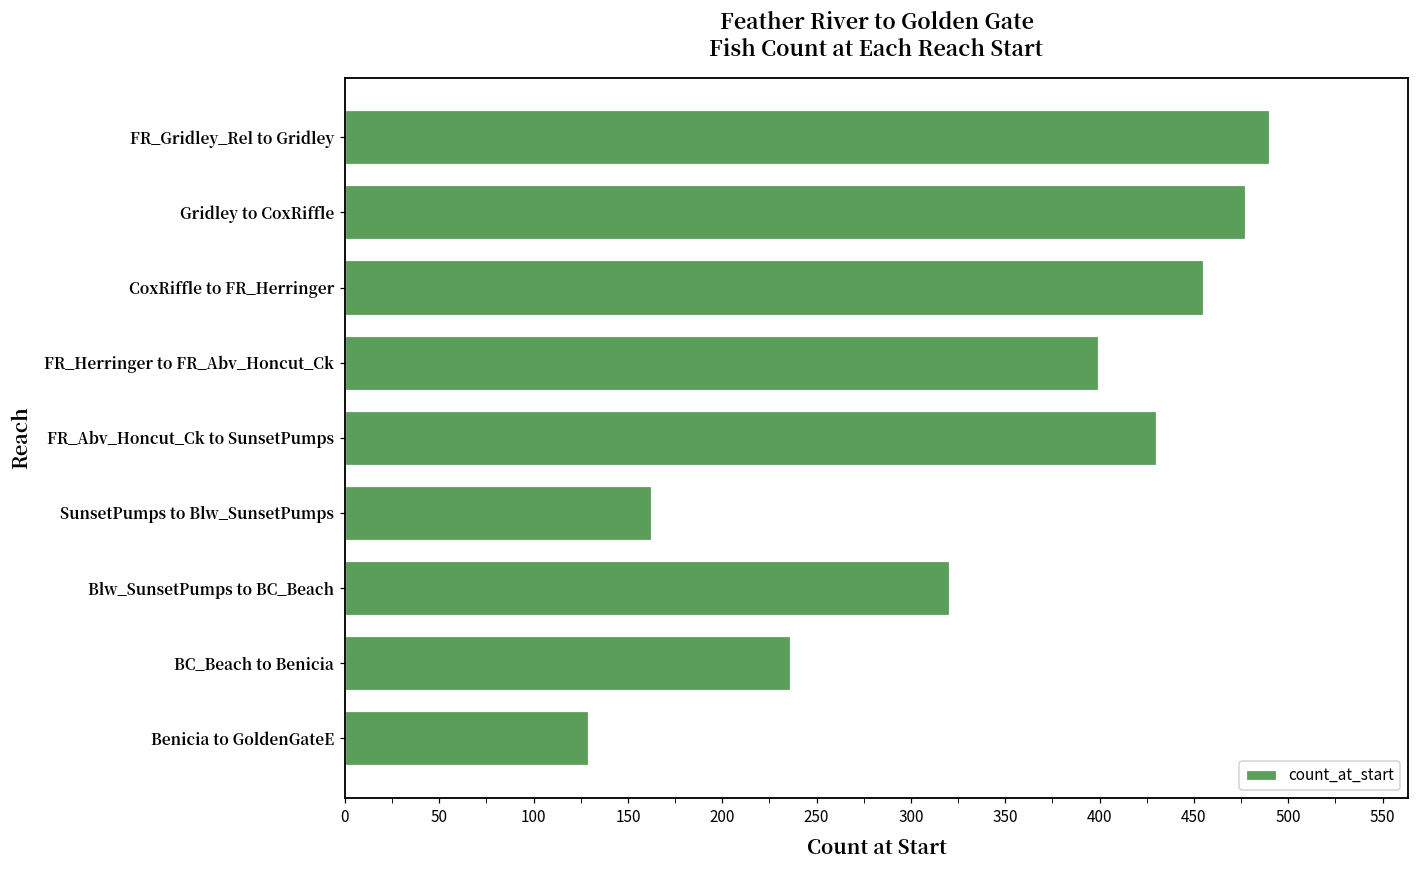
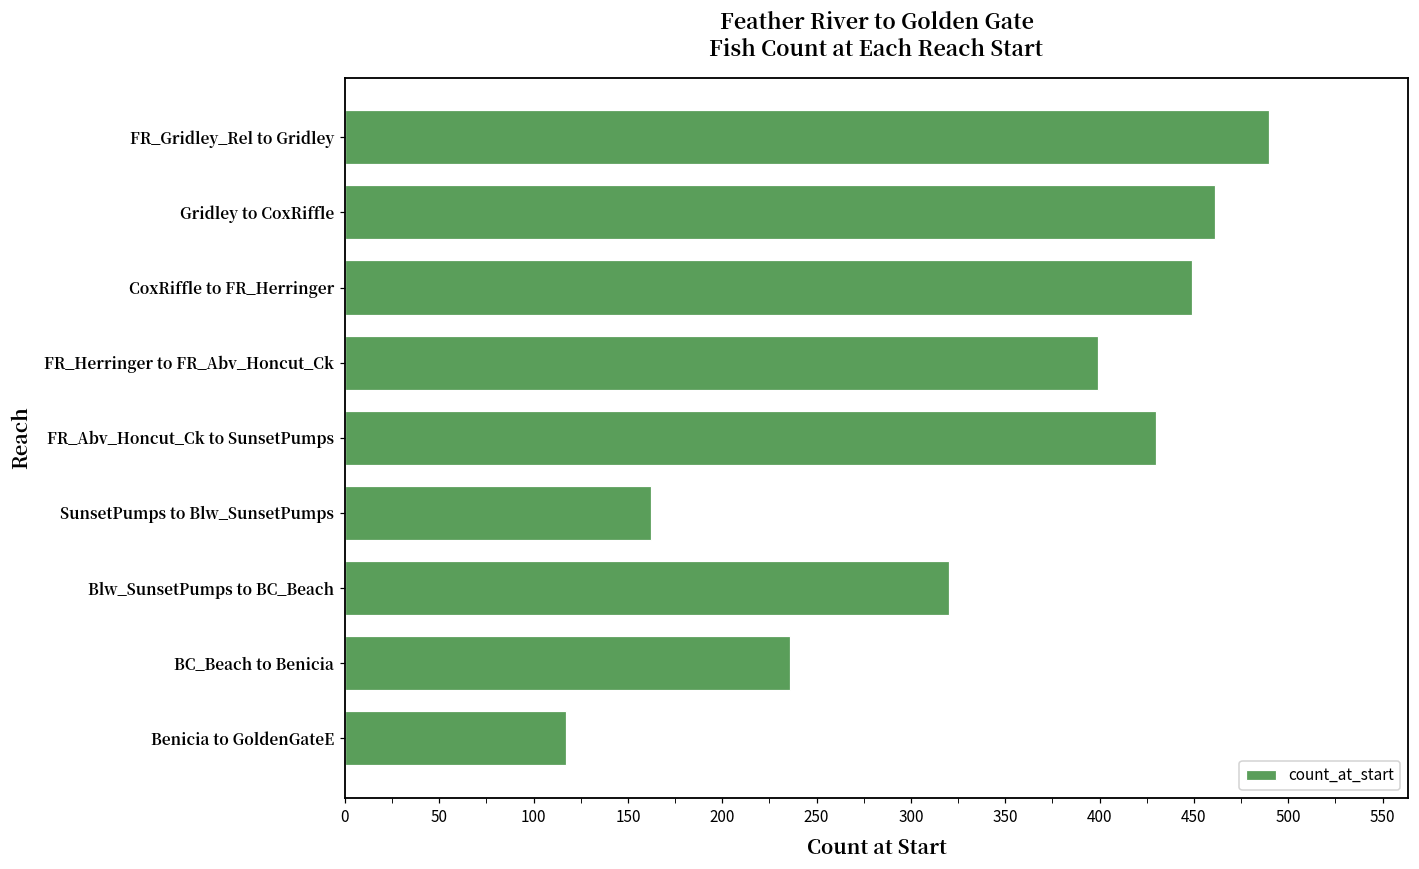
  {
    "FR_Gridley_Rel to Gridley": 490,
-   "Gridley to CoxRiffle": 477,
-   "CoxRiffle to FR_Herringer": 455,
+   "Gridley to CoxRiffle": 461,
+   "CoxRiffle to FR_Herringer": 449,
    "FR_Herringer to FR_Abv_Honcut_Ck": 399,
    "FR_Abv_Honcut_Ck to SunsetPumps": 430,
    "SunsetPumps to Blw_SunsetPumps": 162,
    "Blw_SunsetPumps to BC_Beach": 320,
    "BC_Beach to Benicia": 236,
-   "Benicia to GoldenGateE": 129
+   "Benicia to GoldenGateE": 117
  }
